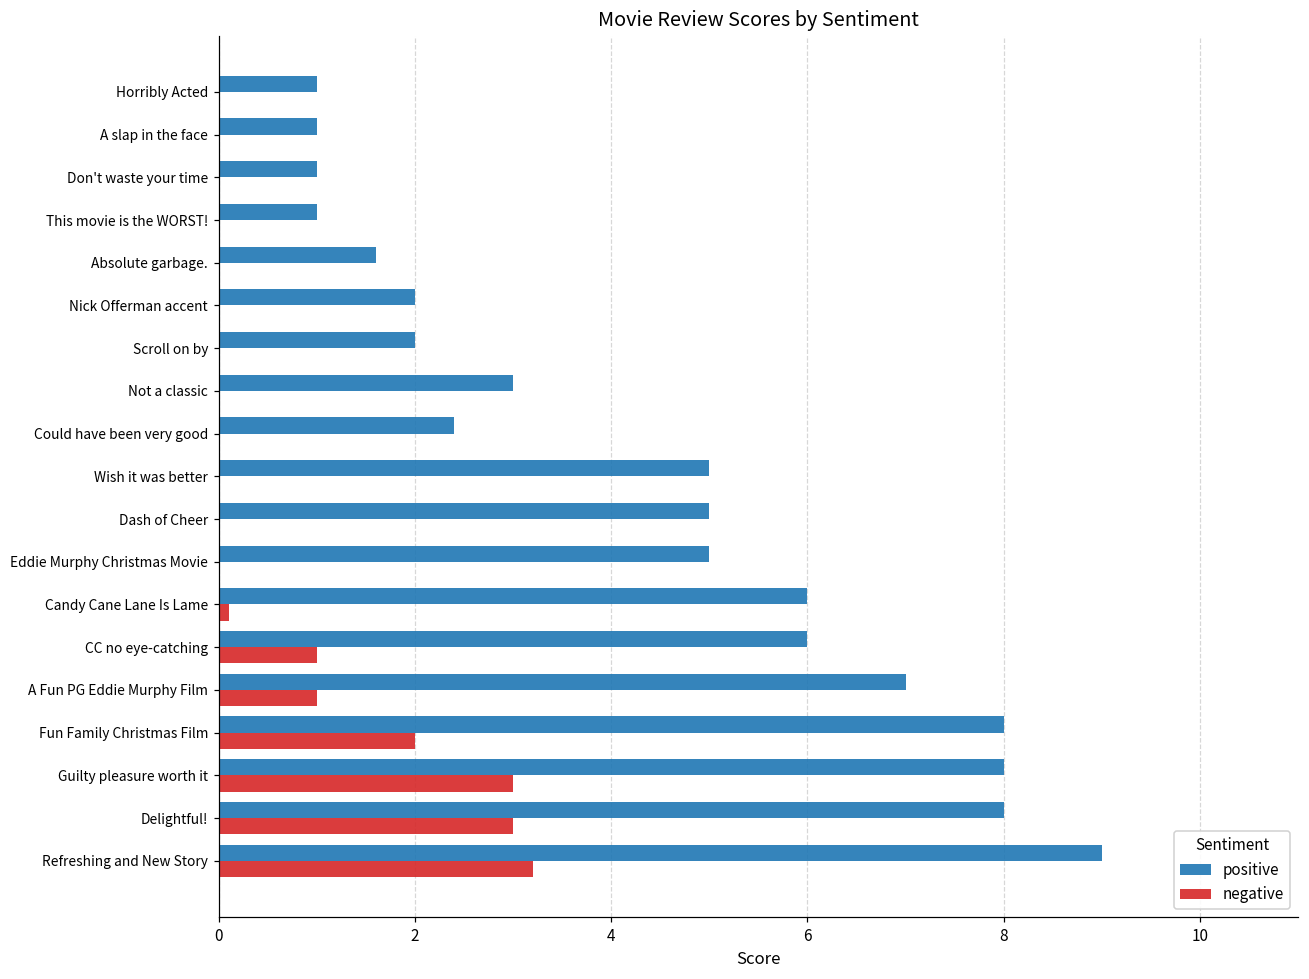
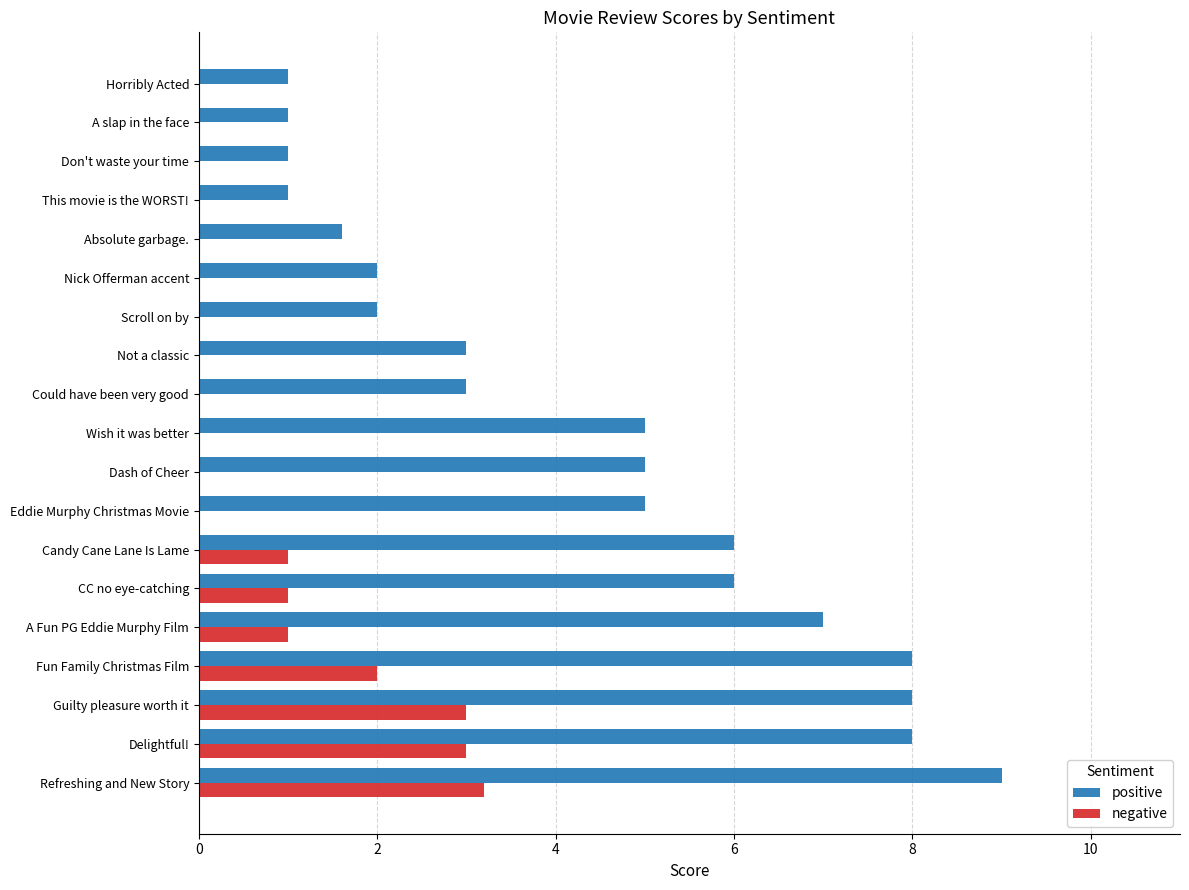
  {
    "positive": {
      "Horribly Acted": 1.0,
      "A slap in the face": 1.0,
      "Don't waste your time": 1.0,
      "This movie is the WORST!": 1.0,
      "Absolute garbage.": 1.6,
      "Nick Offerman accent": 2.0,
      "Scroll on by": 2.0,
      "Not a classic": 3.0,
-     "Could have been very good": 2.4,
+     "Could have been very good": 3.0,
      "Wish it was better": 5.0,
      "Dash of Cheer": 5.0,
      "Eddie Murphy Christmas Movie": 5.0,
      "Candy Cane Lane Is Lame": 6.0,
      "CC no eye-catching": 6.0,
      "A Fun PG Eddie Murphy Film": 7.0,
      "Fun Family Christmas Film": 8.0,
      "Guilty pleasure worth it": 8.0,
      "Delightful!": 8.0,
      "Refreshing and New Story": 9.0
    },
    "negative": {
      "Horribly Acted": 0.0,
      "A slap in the face": 0.0,
      "Don't waste your time": 0.0,
      "This movie is the WORST!": 0.0,
      "Absolute garbage.": 0.0,
      "Nick Offerman accent": 0.0,
      "Scroll on by": 0.0,
      "Not a classic": 0.0,
      "Could have been very good": 0.0,
      "Wish it was better": 0.0,
      "Dash of Cheer": 0.0,
      "Eddie Murphy Christmas Movie": 0.0,
-     "Candy Cane Lane Is Lame": 0.1,
+     "Candy Cane Lane Is Lame": 1.0,
      "CC no eye-catching": 1.0,
      "A Fun PG Eddie Murphy Film": 1.0,
      "Fun Family Christmas Film": 2.0,
      "Guilty pleasure worth it": 3.0,
      "Delightful!": 3.0,
      "Refreshing and New Story": 3.2
    }
  }
